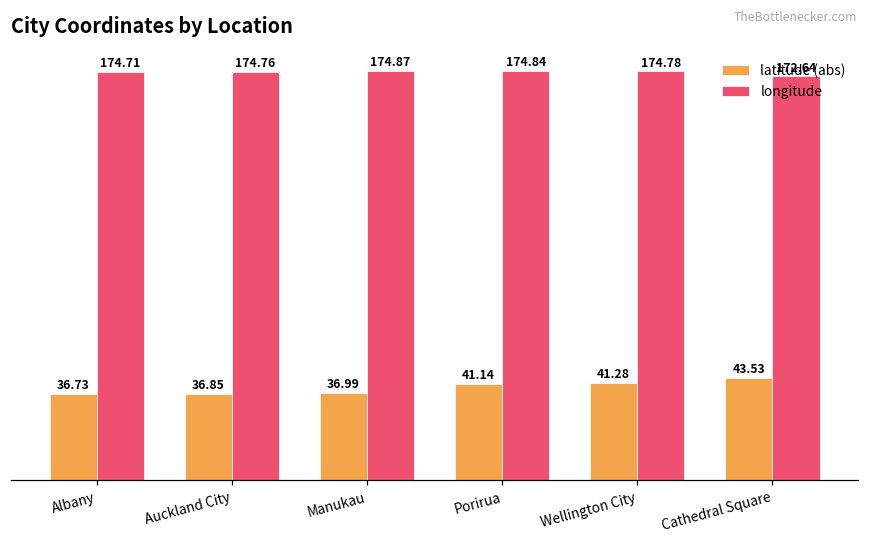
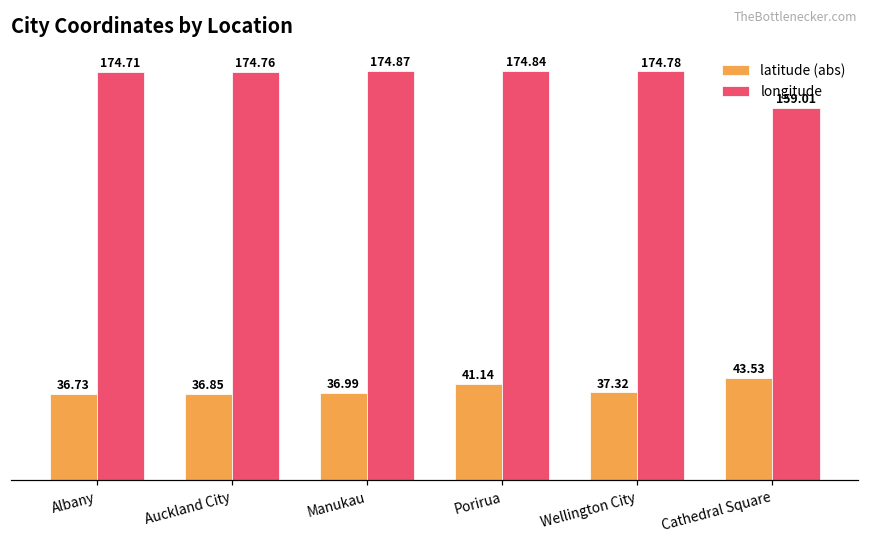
  {
    "latitude (abs)": {
      "Albany": 36.73,
      "Auckland City": 36.85,
      "Manukau": 36.99,
      "Porirua": 41.14,
-     "Wellington City": 41.28,
+     "Wellington City": 37.32,
      "Cathedral Square": 43.53
    },
    "longitude": {
      "Albany": 174.71,
      "Auckland City": 174.76,
      "Manukau": 174.87,
      "Porirua": 174.84,
      "Wellington City": 174.78,
-     "Cathedral Square": 172.64
+     "Cathedral Square": 159.01
    }
  }
